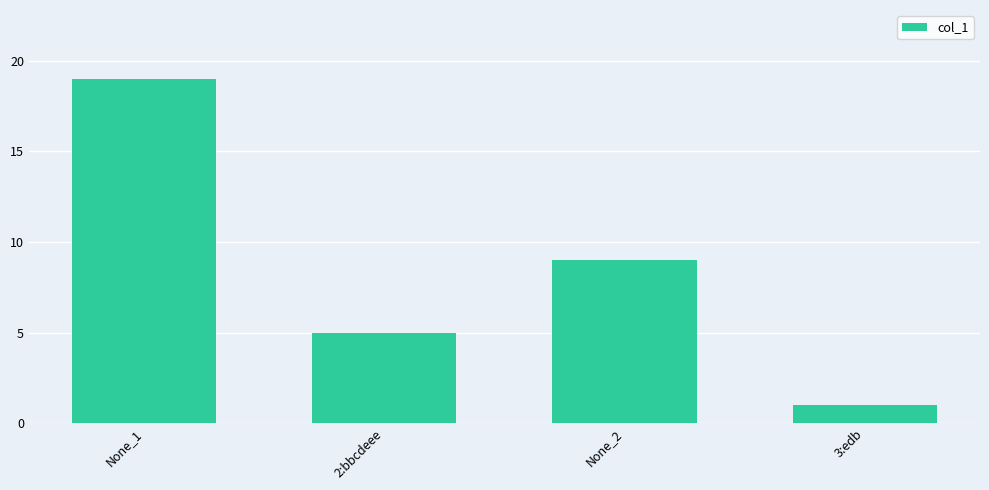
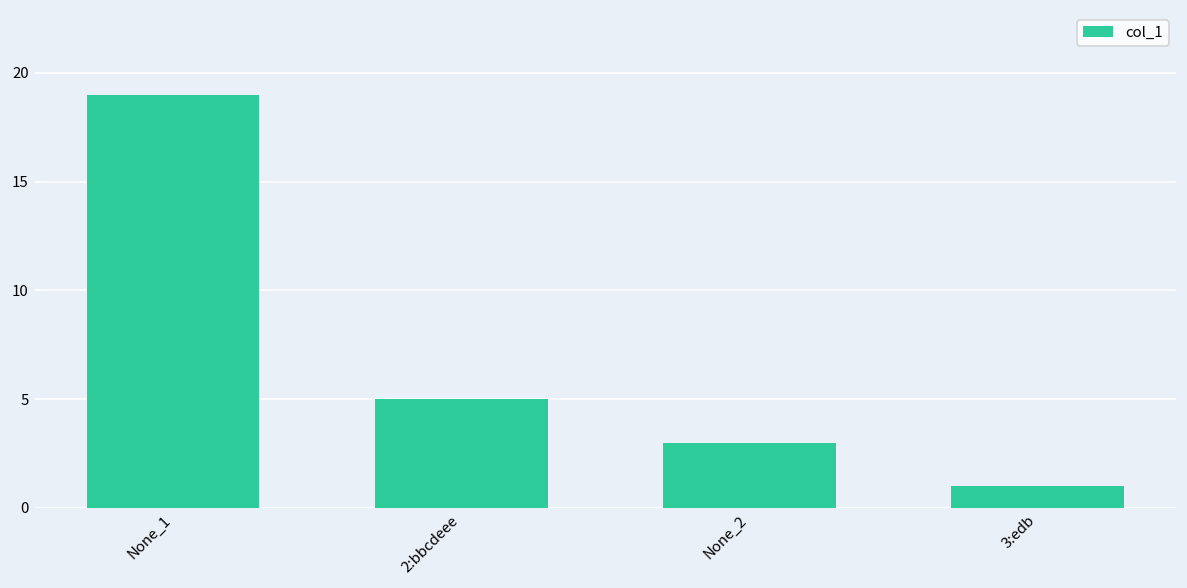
  {
    "None_1": 19,
    "2:bbcdeee": 5,
-   "None_2": 9,
+   "None_2": 3,
    "3:edb": 1
  }
